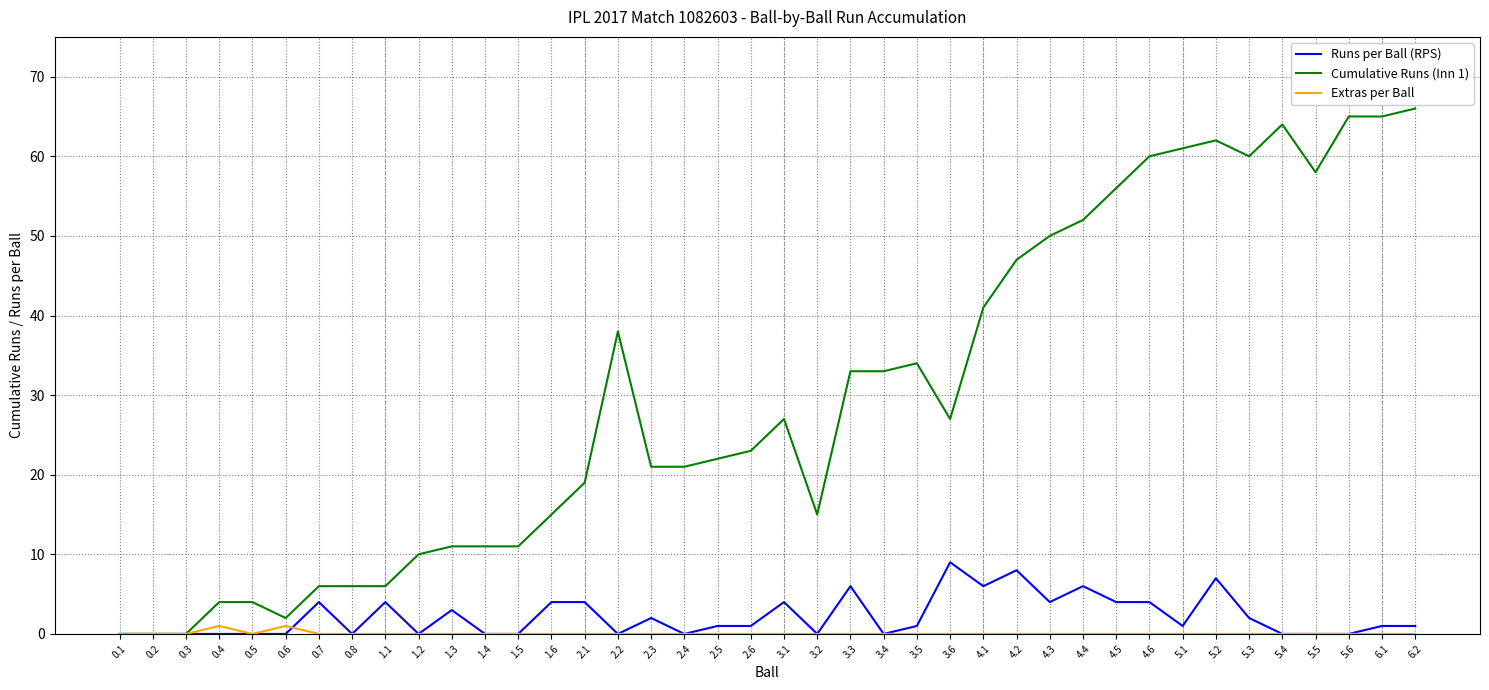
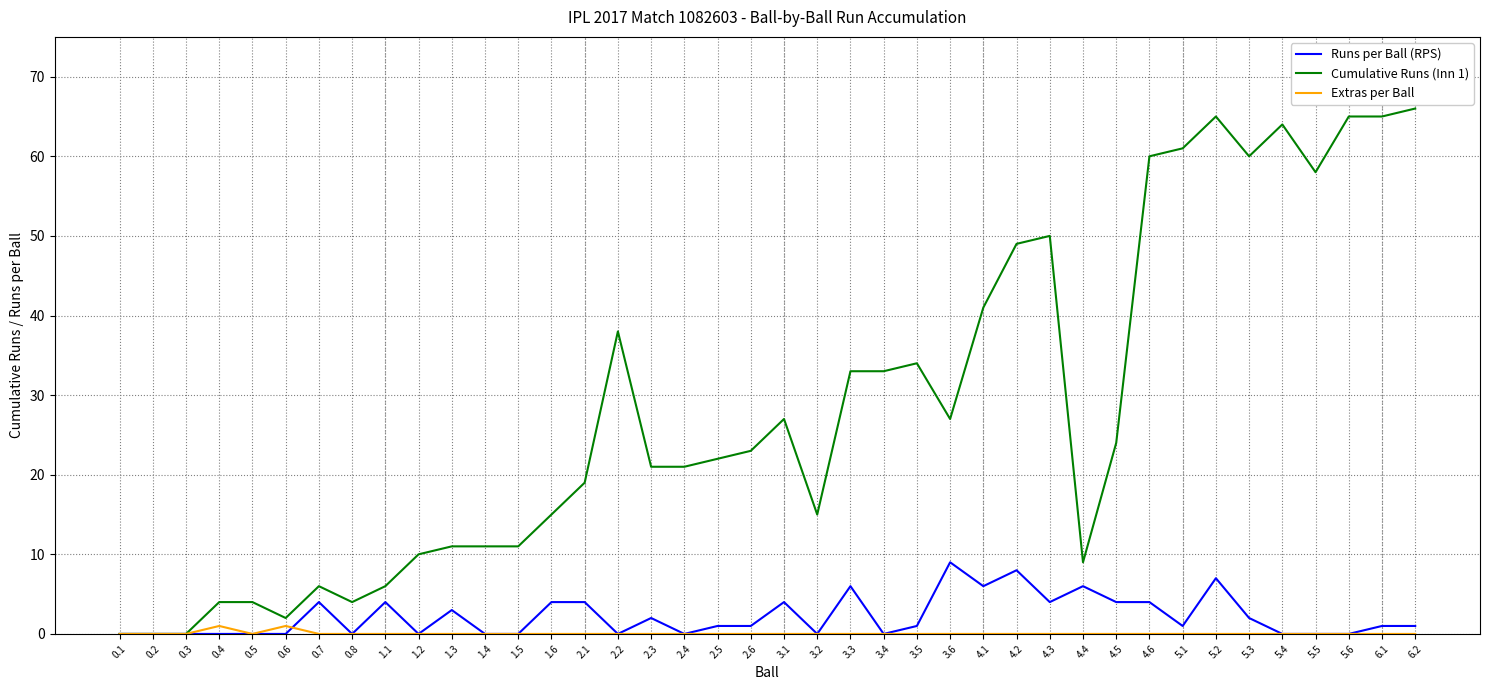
  {
    "Runs per Ball (RPS)": {
      "0.4": 0,
      "0.6": 0,
      "0.7": 4,
      "1.1": 4,
      "1.3": 3,
      "1.6": 4,
      "2.1": 4,
      "2.3": 2,
      "2.5": 1,
      "2.6": 1,
      "3.1": 4,
      "3.3": 6,
      "3.5": 1,
      "3.6": 9,
      "4.1": 6,
      "4.2": 8,
      "4.3": 4,
      "4.4": 6,
      "4.5": 4,
      "4.6": 4,
      "5.1": 1,
      "5.2": 7,
      "5.3": 2,
      "6.1": 1,
      "6.2": 1
    },
    "Cumulative Runs (Inn 1)": {
      "0.4": 4,
      "0.5": 4,
      "0.6": 2,
      "0.7": 6,
-     "0.8": 6,
+     "0.8": 4,
      "1.1": 6,
      "1.2": 10,
      "1.3": 11,
      "1.4": 11,
      "1.5": 11,
      "1.6": 15,
      "2.1": 19,
      "2.2": 38,
      "2.3": 21,
      "2.4": 21,
      "2.5": 22,
      "2.6": 23,
      "3.1": 27,
      "3.2": 15,
      "3.3": 33,
      "3.4": 33,
      "3.5": 34,
      "3.6": 27,
      "4.1": 41,
-     "4.2": 47,
+     "4.2": 49,
      "4.3": 50,
-     "4.4": 52,
-     "4.5": 56,
+     "4.4": 9,
+     "4.5": 24,
      "4.6": 60,
      "5.1": 61,
-     "5.2": 62,
+     "5.2": 65,
      "5.3": 60,
      "5.4": 64,
      "5.5": 58,
      "5.6": 65,
      "6.1": 65,
      "6.2": 66
    },
    "Extras per Ball": {
      "0.4": 1,
      "0.6": 1,
      "0.7": 0,
      "1.1": 0,
      "1.3": 0,
      "1.6": 0,
      "2.1": 0,
      "2.3": 0,
      "2.5": 0,
      "2.6": 0,
      "3.1": 0,
      "3.3": 0,
      "3.5": 0,
      "3.6": 0,
      "4.1": 0,
      "4.2": 0,
      "4.3": 0,
      "4.4": 0,
      "4.5": 0,
      "4.6": 0,
      "5.1": 0,
      "5.2": 0,
      "5.3": 0,
      "6.1": 0,
      "6.2": 0
    }
  }
